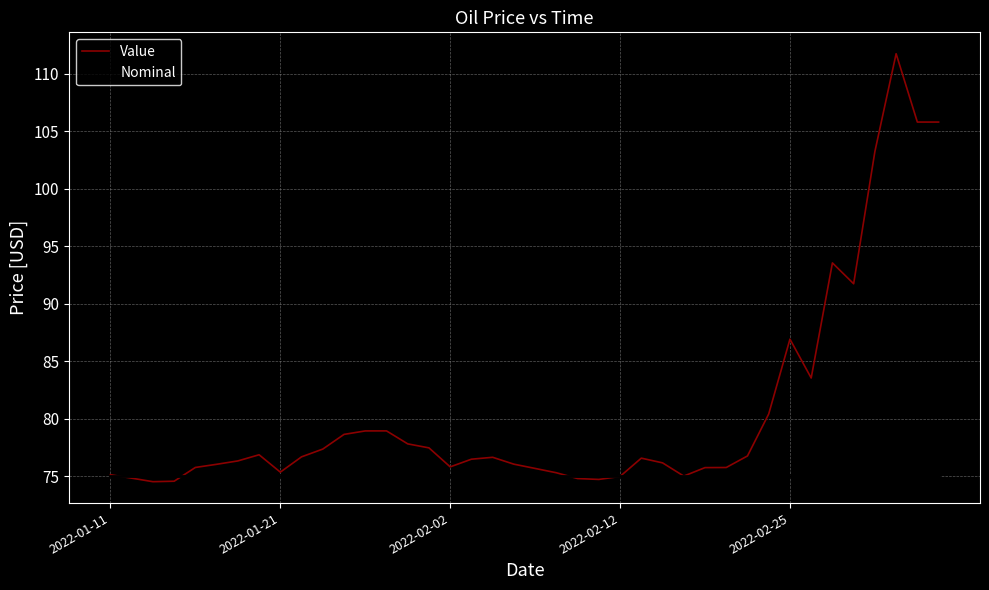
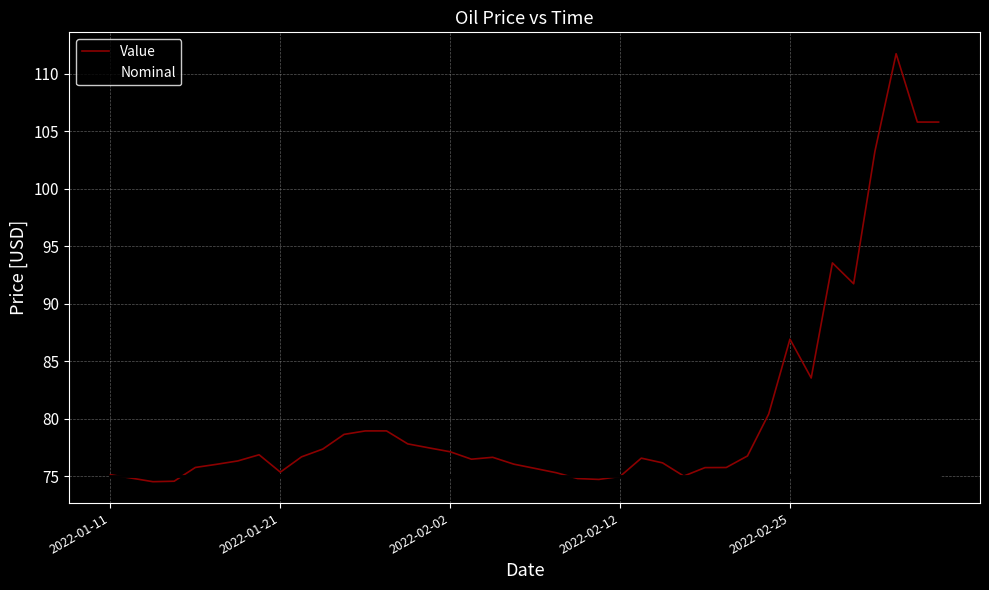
  {
    "Value": {
      "2022-01-21": 75.4,
-     "2022-02-02": 75.8,
+     "2022-02-02": 77.1,
      "2022-02-25": 86.9
    },
    "Nominal": {
      "2022-01-21": 75.0,
      "2022-02-02": 75.0,
      "2022-02-25": 75.0
    }
  }
